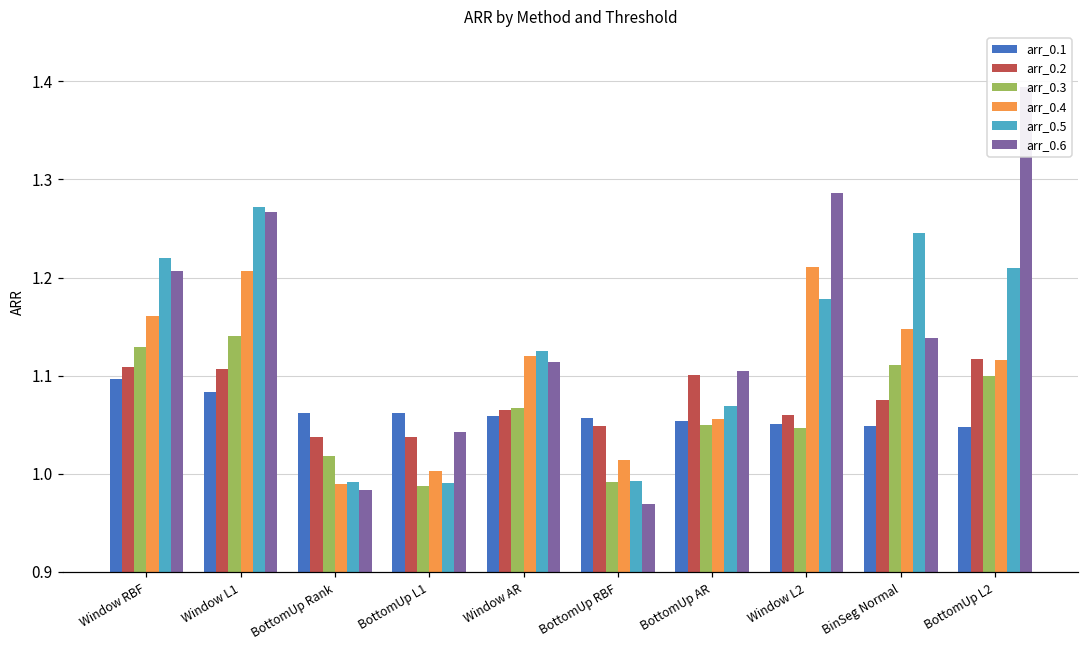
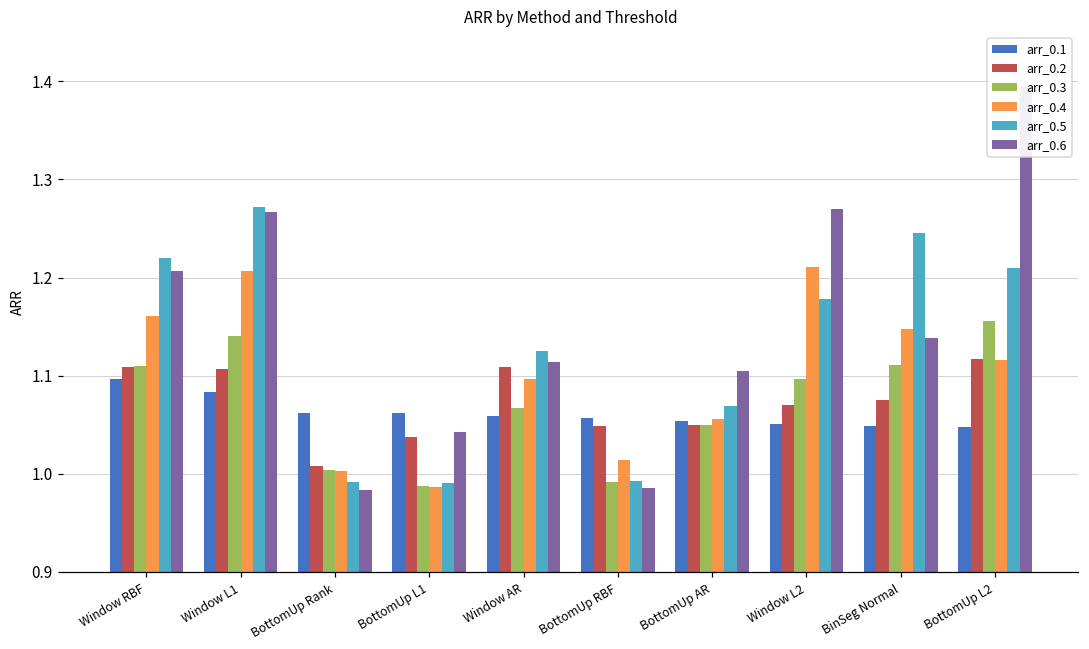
  {
    "arr_0.2": {
      "Window RBF": 1.11,
      "Window L1": 1.11,
-     "BottomUp Rank": 1.04,
+     "BottomUp Rank": 1.01,
      "BottomUp L1": 1.04,
-     "Window AR": 1.07,
+     "Window AR": 1.11,
      "BottomUp RBF": 1.05,
-     "BottomUp AR": 1.10,
-     "Window L2": 1.06,
+     "BottomUp AR": 1.05,
+     "Window L2": 1.07,
      "BinSeg Normal": 1.08,
      "BottomUp L2": 1.12
    },
    "arr_0.3": {
-     "Window RBF": 1.13,
+     "Window RBF": 1.11,
      "Window L1": 1.14,
-     "BottomUp Rank": 1.02,
+     "BottomUp Rank": 1.00,
      "BottomUp L1": 0.99,
      "Window AR": 1.07,
      "BottomUp RBF": 0.99,
      "BottomUp AR": 1.05,
-     "Window L2": 1.05,
+     "Window L2": 1.10,
      "BinSeg Normal": 1.11,
-     "BottomUp L2": 1.10
+     "BottomUp L2": 1.16
    },
    "arr_0.4": {
      "Window RBF": 1.16,
      "Window L1": 1.21,
-     "BottomUp Rank": 0.99,
-     "BottomUp L1": 1.00,
-     "Window AR": 1.12,
+     "BottomUp Rank": 1.00,
+     "BottomUp L1": 0.99,
+     "Window AR": 1.10,
      "BottomUp RBF": 1.01,
      "BottomUp AR": 1.06,
      "Window L2": 1.21,
      "BinSeg Normal": 1.15,
      "BottomUp L2": 1.12
    },
    "arr_0.6": {
      "Window RBF": 1.21,
      "Window L1": 1.27,
      "BottomUp Rank": 0.98,
      "BottomUp L1": 1.04,
      "Window AR": 1.11,
-     "BottomUp RBF": 0.97,
+     "BottomUp RBF": 0.99,
      "BottomUp AR": 1.11,
-     "Window L2": 1.29,
+     "Window L2": 1.27,
      "BinSeg Normal": 1.14
    }
  }
